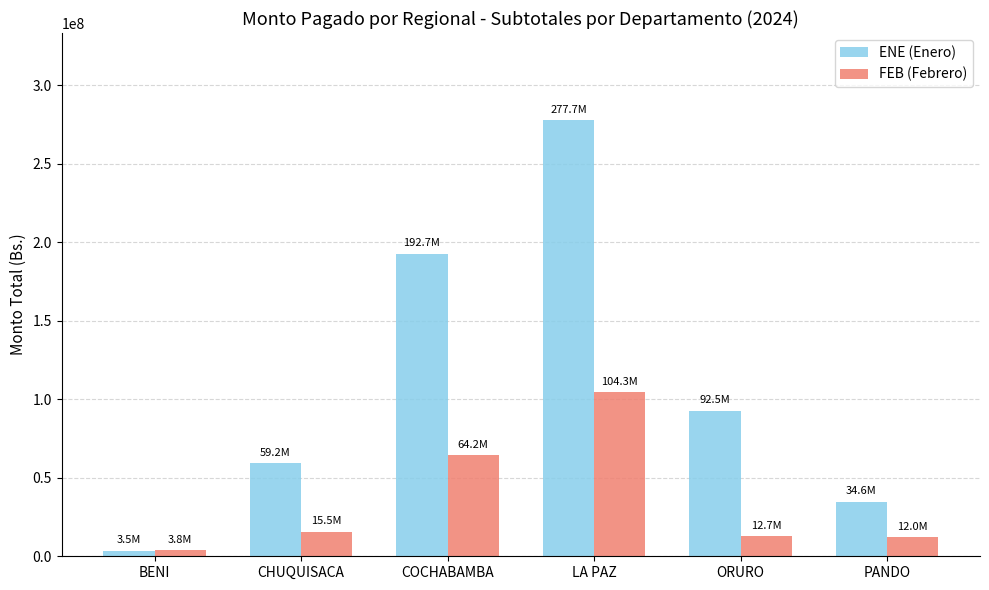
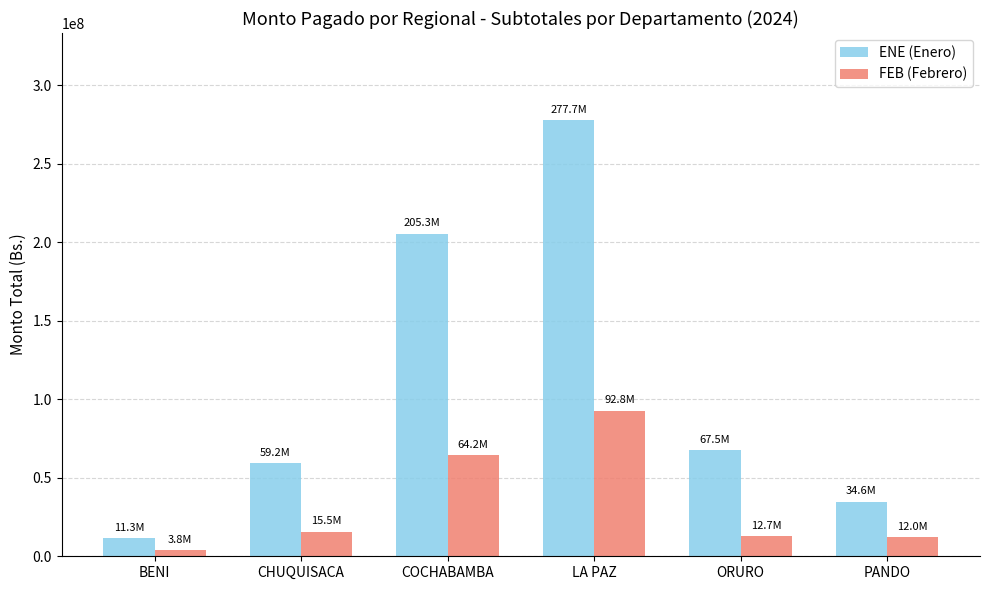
  {
    "ENE (Enero)": {
-     "BENI": "3.5M",
+     "BENI": "11.3M",
      "CHUQUISACA": "59.2M",
-     "COCHABAMBA": "192.7M",
+     "COCHABAMBA": "205.3M",
      "LA PAZ": "277.7M",
-     "ORURO": "92.5M",
+     "ORURO": "67.5M",
      "PANDO": "34.6M"
    },
    "FEB (Febrero)": {
      "BENI": "3.8M",
      "CHUQUISACA": "15.5M",
      "COCHABAMBA": "64.2M",
-     "LA PAZ": "104.3M",
+     "LA PAZ": "92.8M",
      "ORURO": "12.7M",
      "PANDO": "12.0M"
    }
  }
